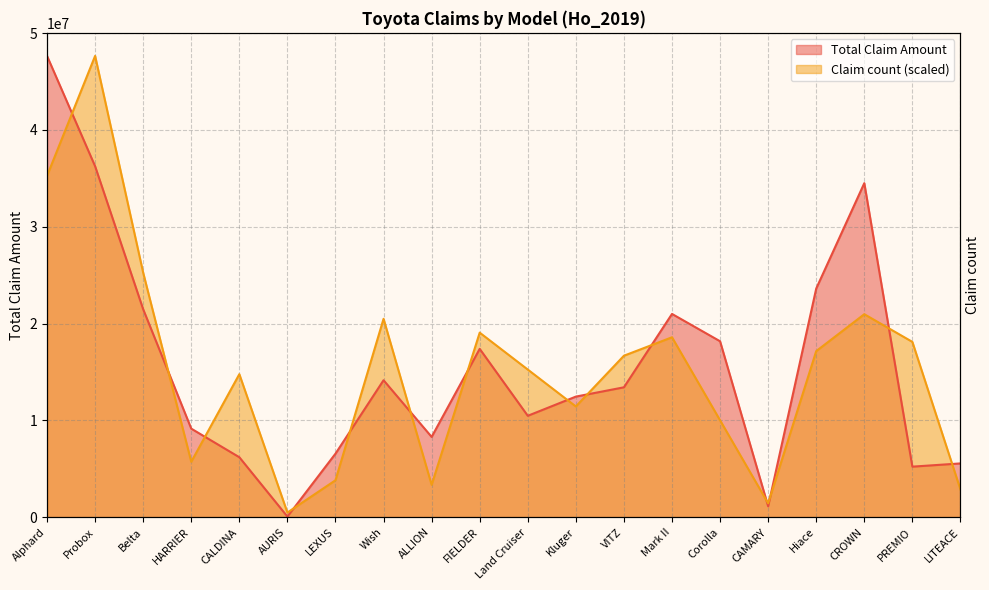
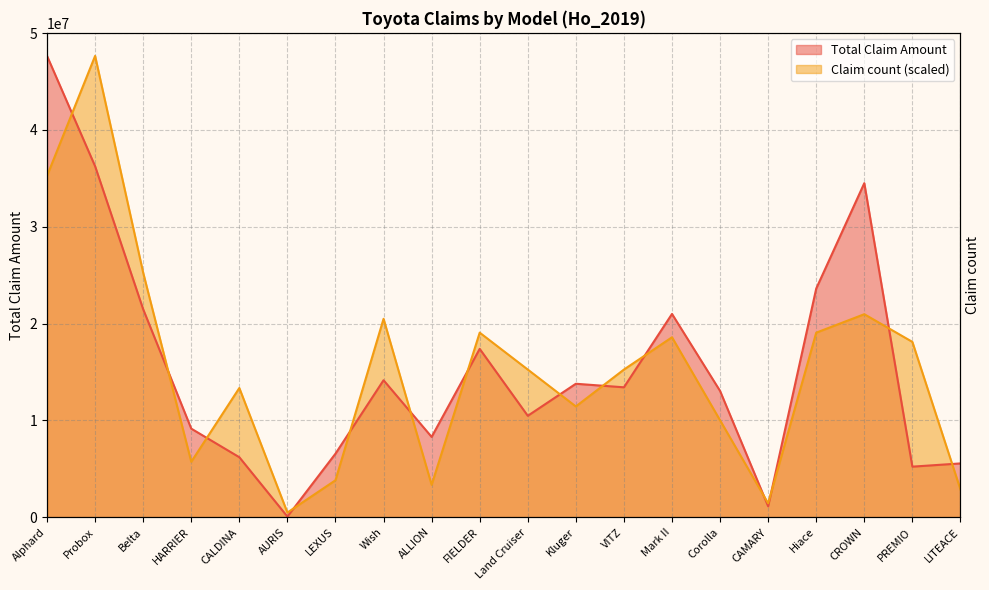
  {
    "Total Claim Amount": {
      "Alphard": 48000000,
      "Probox": 36000000,
      "Belta": 21000000,
      "HARRIER": 9000000,
      "CALDINA": 6000000,
      "AURIS": 0,
      "LEXUS": 7000000,
      "Wish": 14000000,
      "ALLION": 8000000,
      "FIELDER": 17000000,
      "Land Cruiser": 10000000,
-     "Kluger": 12000000,
+     "Kluger": 14000000,
      "VITZ": 13000000,
      "Mark II": 21000000,
-     "Corolla": 18000000,
+     "Corolla": 13000000,
      "CAMARY": 1000000,
      "Hiace": 24000000,
      "CROWN": 35000000,
      "PREMIO": 5000000,
      "LITEACE": 6000000
    },
    "Claim count (scaled)": {
      "Alphard": 35000000,
      "Probox": 48000000,
      "Belta": 25000000,
      "HARRIER": 6000000,
-     "CALDINA": 15000000,
+     "CALDINA": 13000000,
      "AURIS": 0,
      "LEXUS": 4000000,
      "Wish": 20000000,
      "ALLION": 3000000,
      "FIELDER": 19000000,
      "Land Cruiser": 15000000,
      "Kluger": 11000000,
-     "VITZ": 17000000,
+     "VITZ": 15000000,
      "Mark II": 19000000,
      "Corolla": 10000000,
      "CAMARY": 1000000,
-     "Hiace": 17000000,
+     "Hiace": 19000000,
      "CROWN": 21000000,
      "PREMIO": 18000000,
      "LITEACE": 3000000
    }
  }
